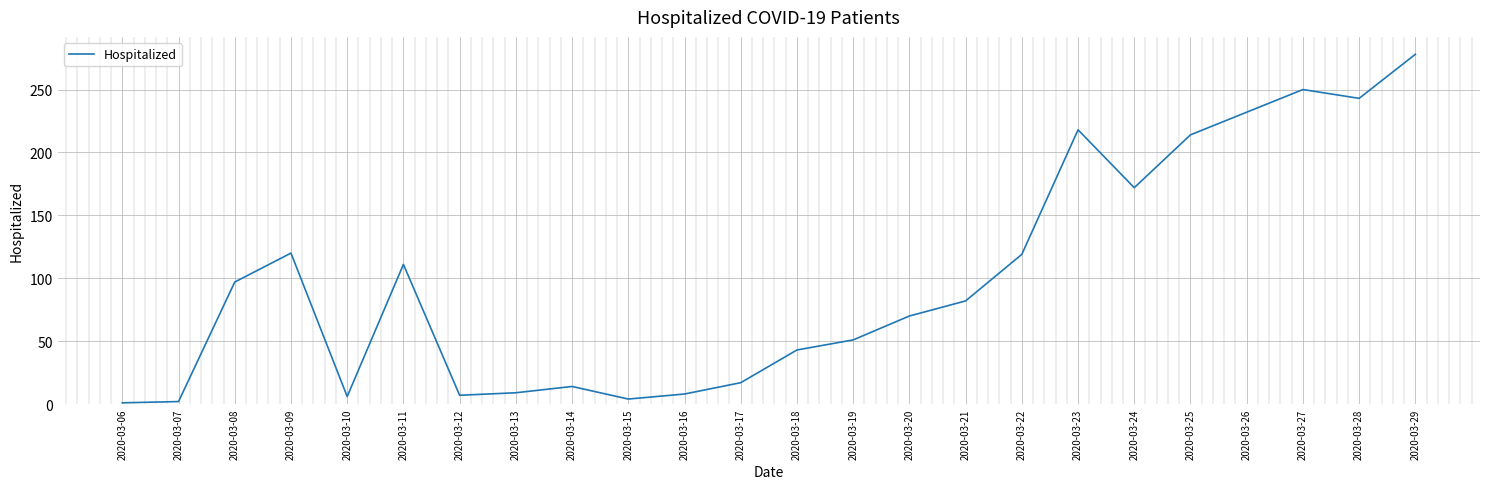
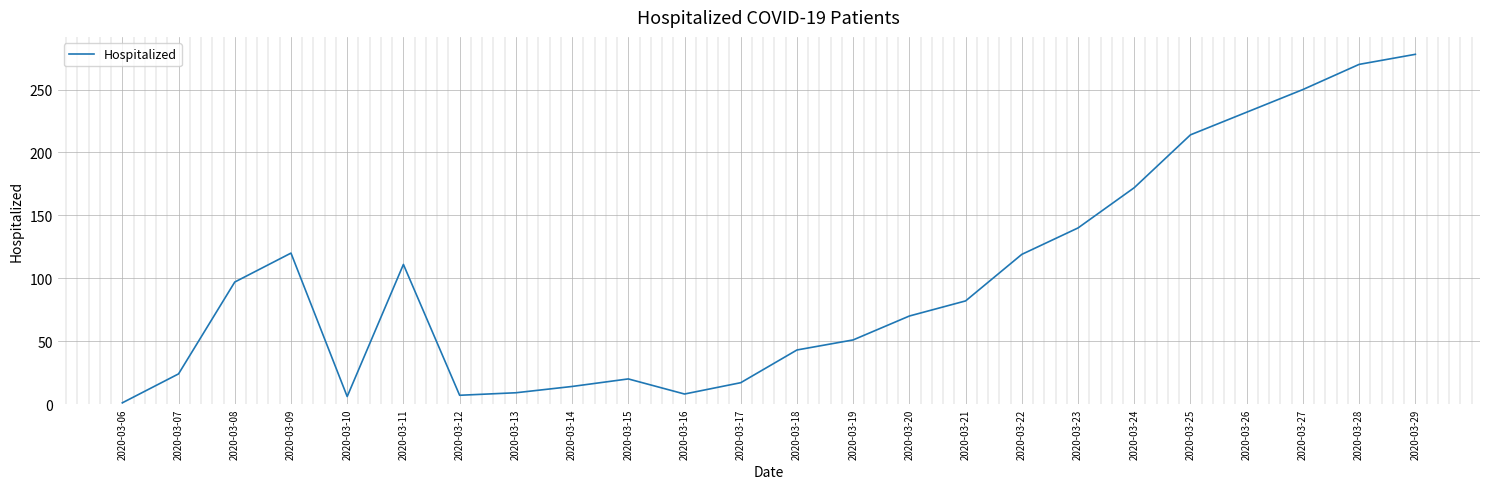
  {
    "2020-03-06": 1,
-   "2020-03-07": 2,
+   "2020-03-07": 24,
    "2020-03-08": 97,
    "2020-03-09": 120,
    "2020-03-10": 6,
    "2020-03-11": 111,
    "2020-03-12": 7,
    "2020-03-13": 9,
    "2020-03-14": 14,
-   "2020-03-15": 4,
+   "2020-03-15": 20,
    "2020-03-16": 8,
    "2020-03-17": 17,
    "2020-03-18": 43,
    "2020-03-19": 51,
    "2020-03-20": 70,
    "2020-03-21": 82,
    "2020-03-22": 119,
-   "2020-03-23": 218,
+   "2020-03-23": 140,
    "2020-03-24": 172,
    "2020-03-25": 214,
    "2020-03-26": 232,
    "2020-03-27": 250,
-   "2020-03-28": 243,
+   "2020-03-28": 270,
    "2020-03-29": 278
  }
